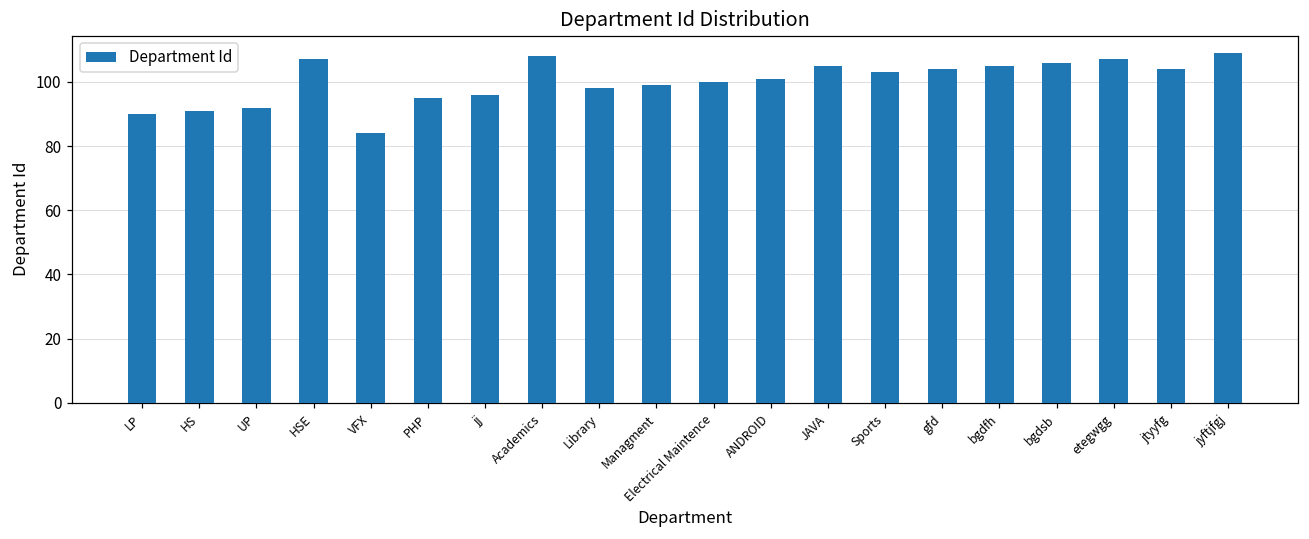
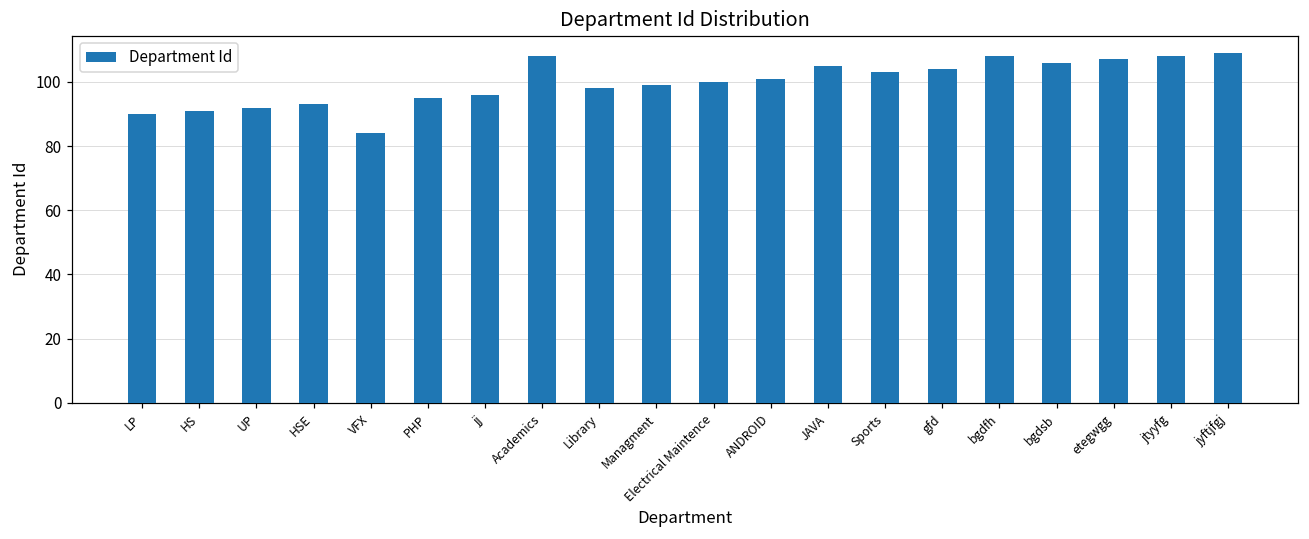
  {
    "LP": 90,
    "HS": 91,
    "UP": 92,
-   "HSE": 107,
+   "HSE": 93,
    "VFX": 84,
    "PHP": 95,
    "jj": 96,
    "Academics": 108,
    "Library": 98,
    "Managment": 99,
    "Electrical Maintence": 100,
    "ANDROID": 101,
    "JAVA": 105,
    "Sports": 103,
    "gfd": 104,
-   "bgdfh": 105,
+   "bgdfh": 108,
    "bgdsb": 106,
    "etegwgg": 107,
-   "jtyyfg": 104,
+   "jtyyfg": 108,
    "jyftjfgj": 109
  }
